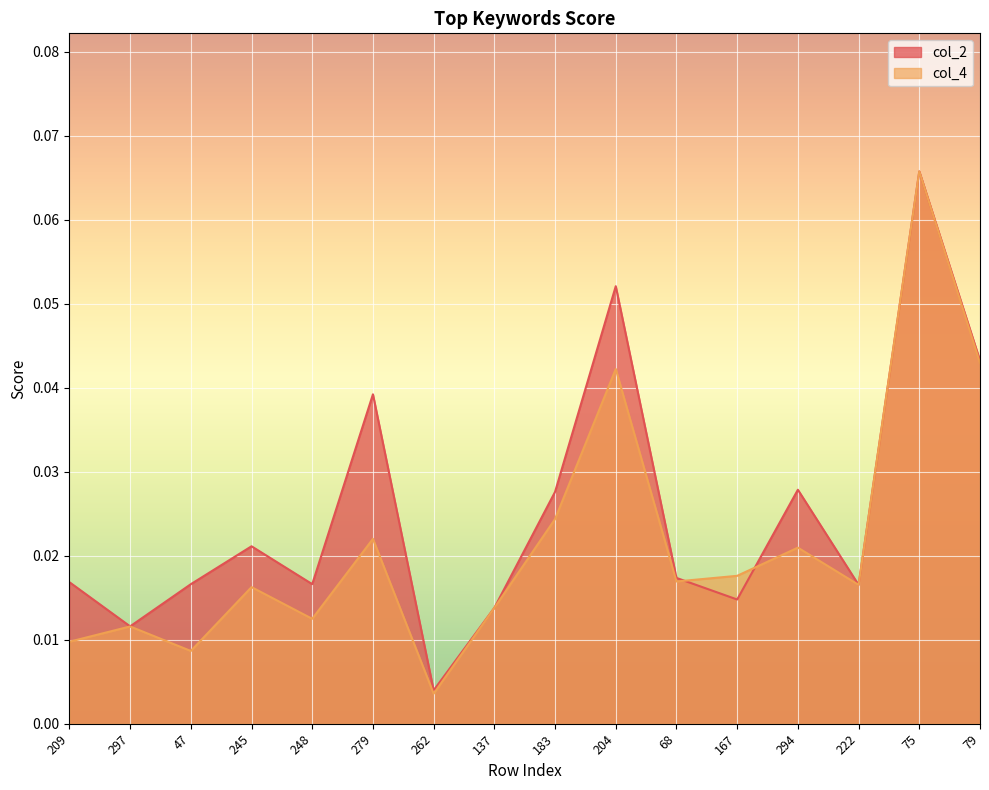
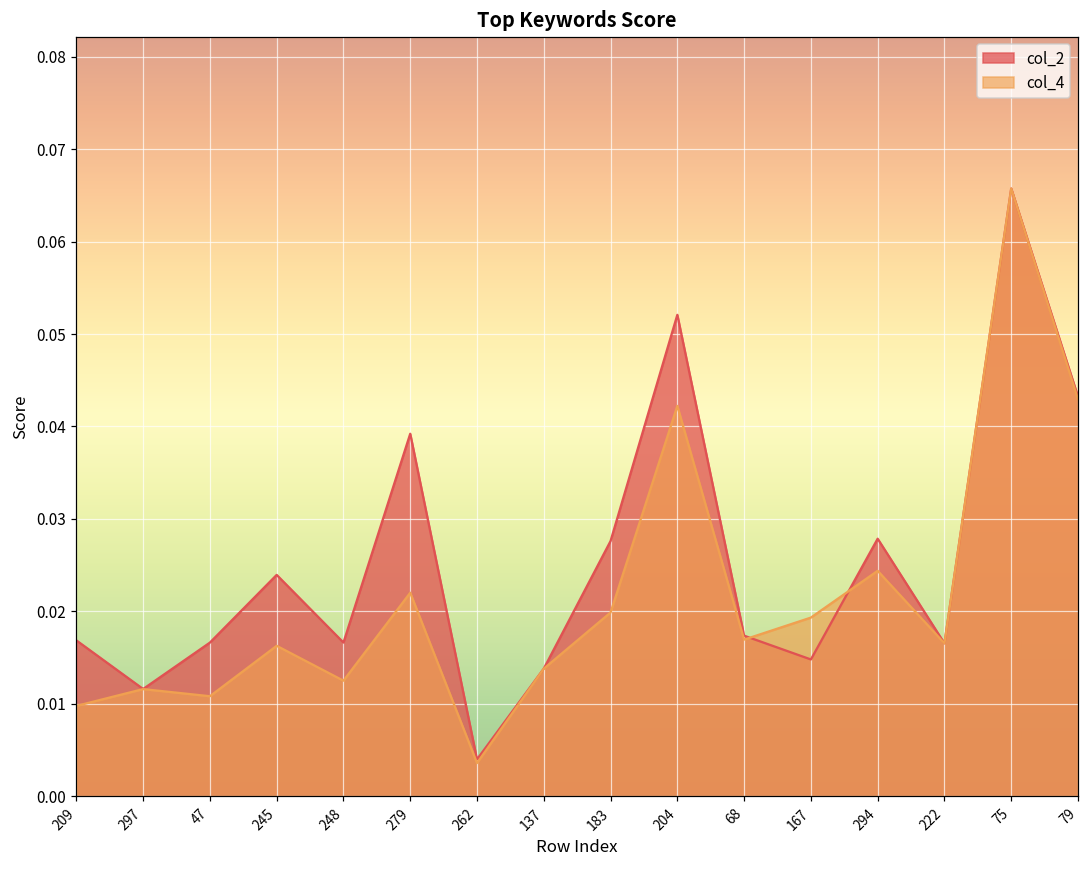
  {
    "col_2": {
      "209": 0.017,
      "47": 0.017,
-     "245": 0.021,
+     "245": 0.024,
      "248": 0.017,
      "279": 0.039,
      "262": 0.004,
      "183": 0.028,
      "204": 0.052,
      "68": 0.017,
      "167": 0.015,
      "294": 0.028
    },
    "col_4": {
      "209": 0.010,
-     "47": 0.009,
+     "47": 0.011,
      "245": 0.016,
      "248": 0.012,
      "279": 0.022,
      "262": 0.004,
-     "183": 0.024,
+     "183": 0.020,
      "204": 0.042,
      "68": 0.017,
-     "167": 0.018,
-     "294": 0.021
+     "167": 0.019,
+     "294": 0.024
    }
  }
